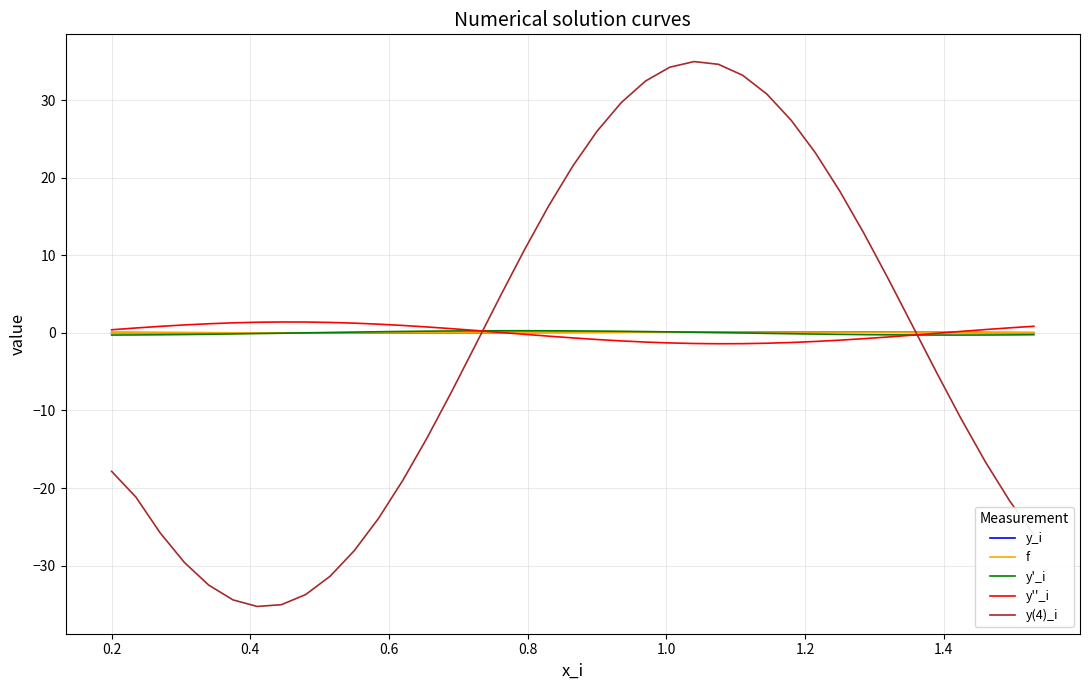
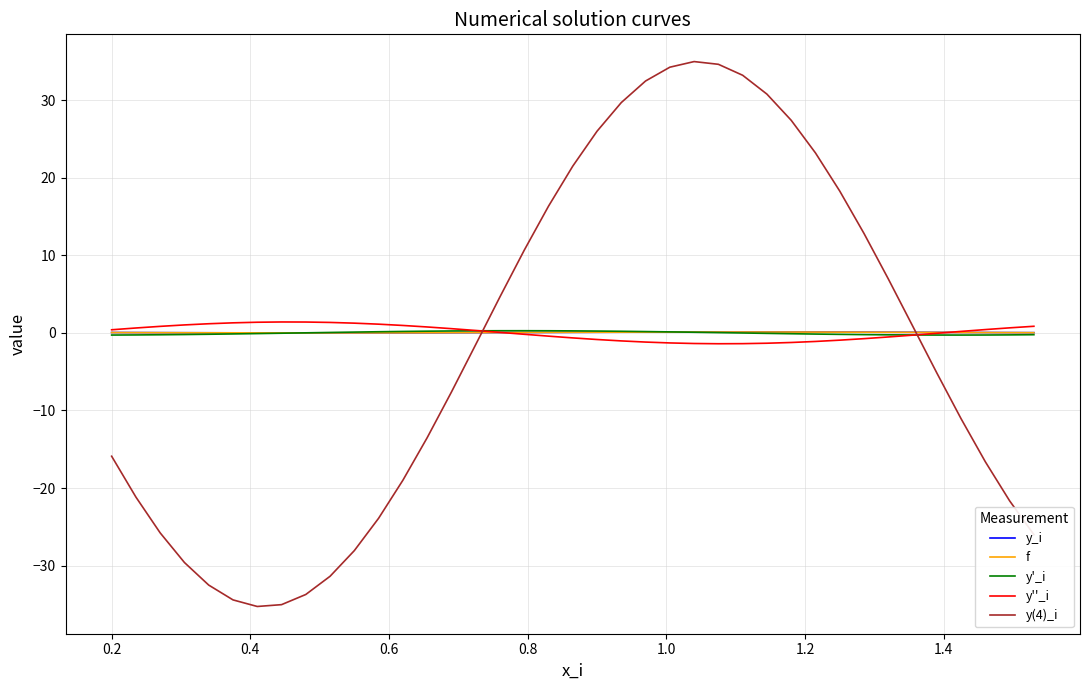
  {
    "y''_i": {
      "0.2": 0
    },
    "y(4)_i": {
-     "0.2": -18
+     "0.2": -16
    }
  }
